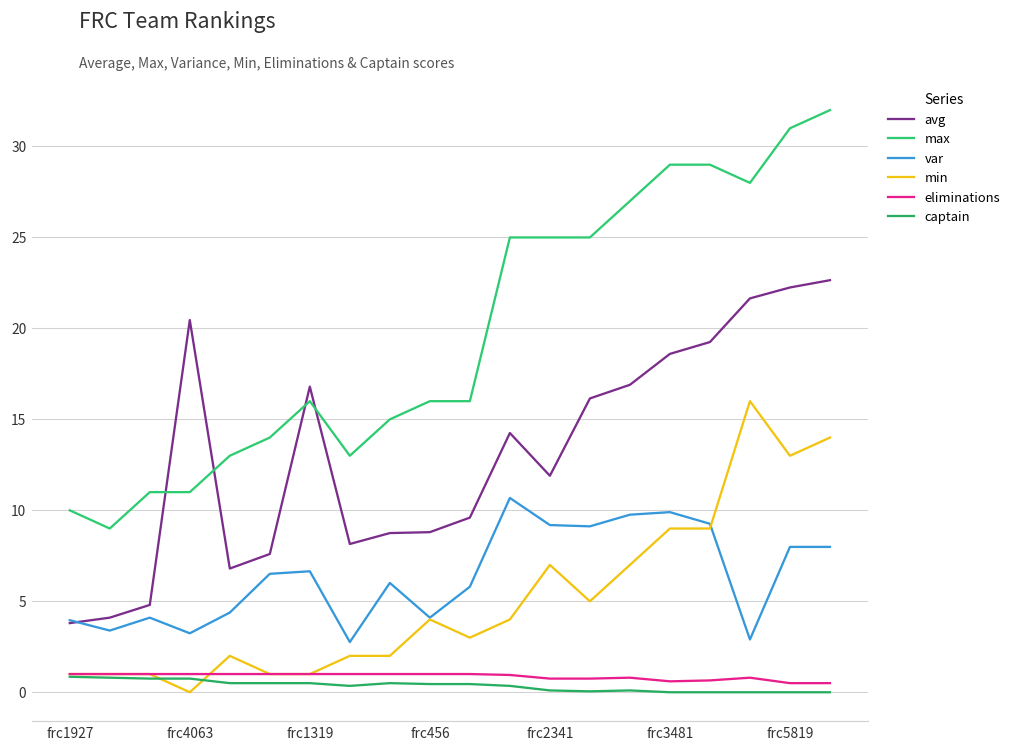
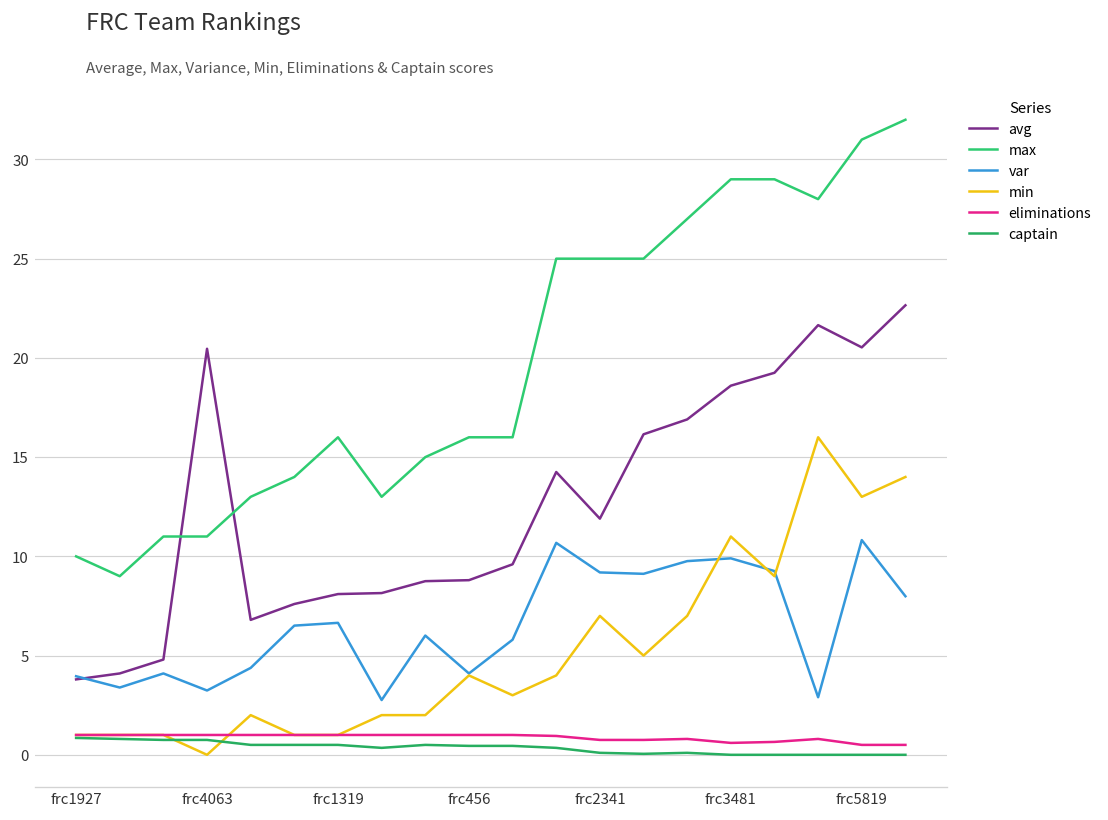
  {
    "avg": {
      "frc1927": 3.8,
      "frc4063": 20.5,
-     "frc1319": 16.8,
+     "frc1319": 8.1,
      "frc456": 8.8,
      "frc2341": 11.9,
      "frc3481": 18.6,
-     "frc5819": 22.3
+     "frc5819": 20.5
    },
    "var": {
      "frc1927": 4.0,
      "frc4063": 3.2,
      "frc1319": 6.7,
      "frc2341": 9.2,
      "frc3481": 9.9,
-     "frc5819": 8.0
+     "frc5819": 10.8
    },
    "min": {
      "frc4063": 0,
      "frc2341": 7,
-     "frc3481": 9,
+     "frc3481": 11,
      "frc5819": 13
    },
    "eliminations": {
      "frc4063": 1.0,
      "frc456": 1.0,
      "frc2341": 0.8,
      "frc3481": 0.6,
      "frc5819": 0.5
    }
  }
